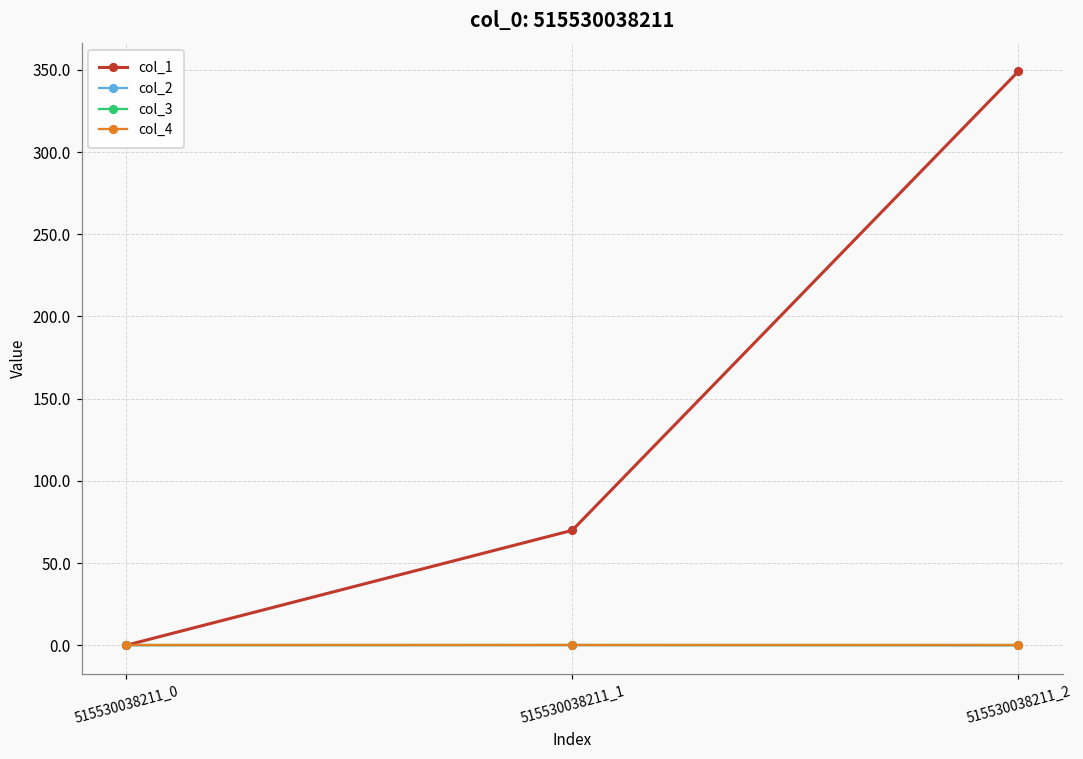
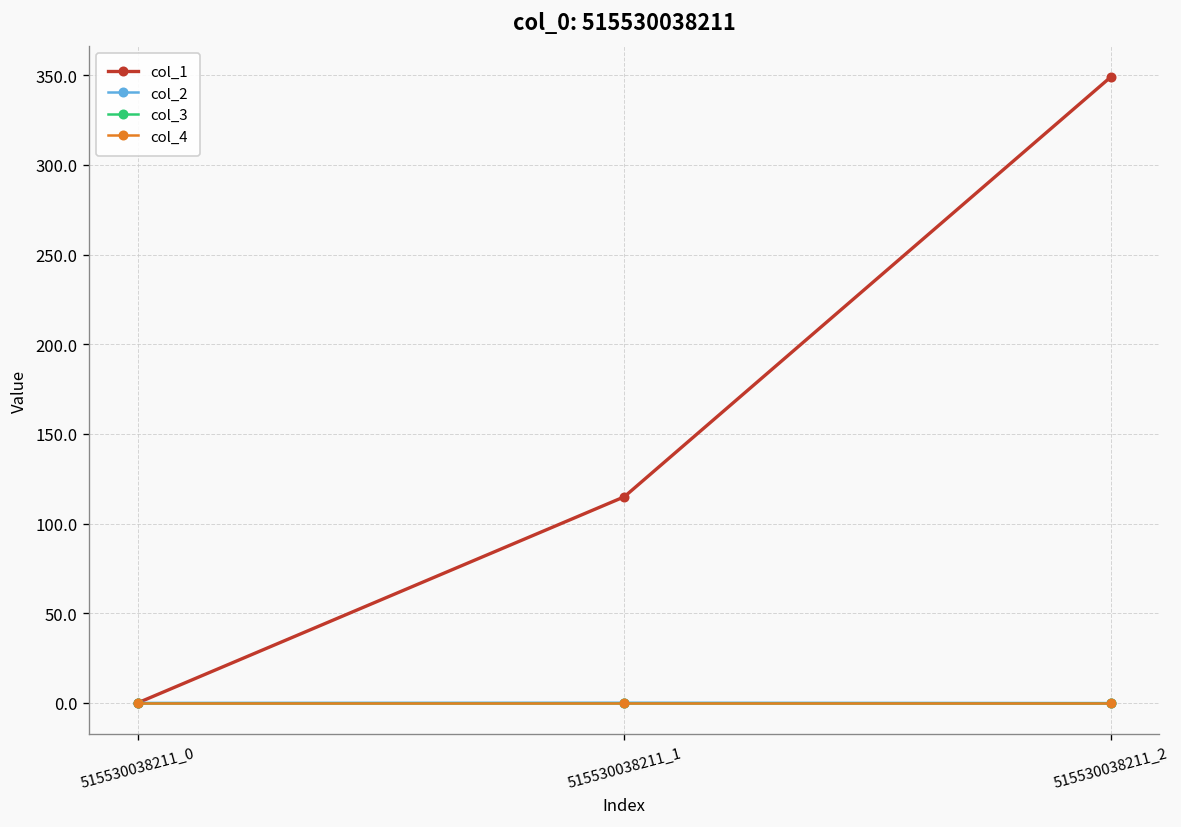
  {
    "col_1": {
-     "515530038211_1": 70,
+     "515530038211_1": 115,
      "515530038211_2": 349
    }
  }
